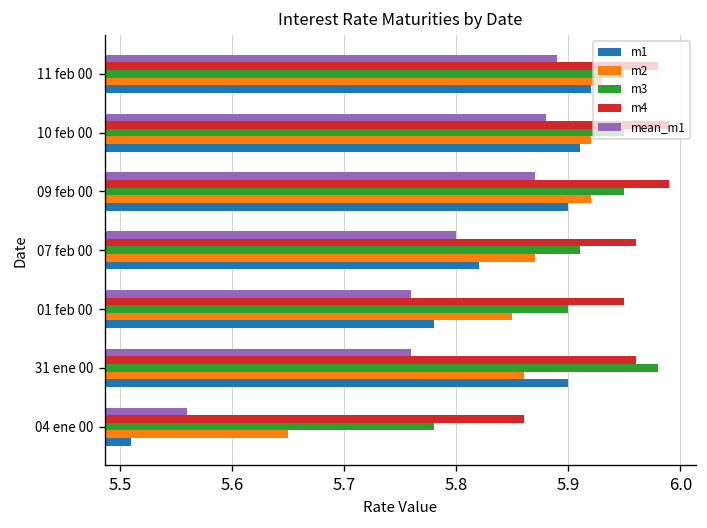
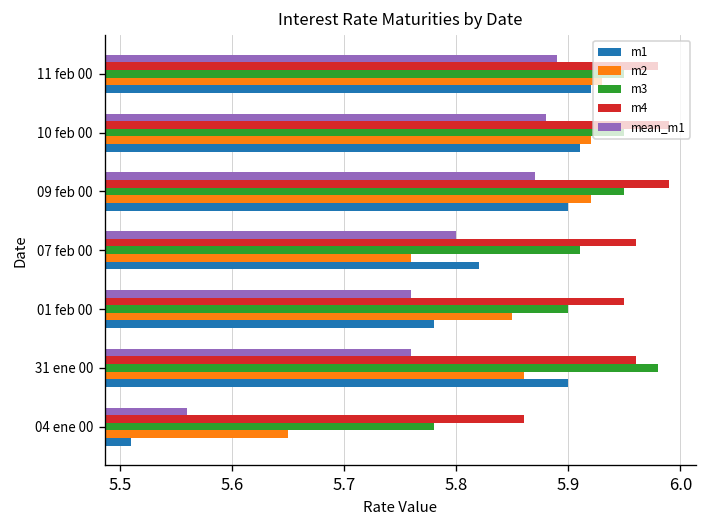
  {
    "m1": {
      "11 feb 00": 5.92,
      "10 feb 00": 5.91,
      "09 feb 00": 5.90,
      "07 feb 00": 5.82,
      "01 feb 00": 5.78,
      "31 ene 00": 5.90,
      "04 ene 00": 5.51
    },
    "m2": {
      "10 feb 00": 5.92,
      "09 feb 00": 5.92,
-     "07 feb 00": 5.87,
+     "07 feb 00": 5.76,
      "01 feb 00": 5.85,
      "31 ene 00": 5.86,
      "04 ene 00": 5.65
    },
    "m3": {
      "09 feb 00": 5.95,
      "07 feb 00": 5.91,
      "01 feb 00": 5.90,
      "31 ene 00": 5.98,
      "04 ene 00": 5.78
    },
    "m4": {
      "09 feb 00": 5.99,
      "07 feb 00": 5.96,
      "01 feb 00": 5.95,
      "31 ene 00": 5.96,
      "04 ene 00": 5.86
    },
    "mean_m1": {
      "11 feb 00": 5.89,
      "10 feb 00": 5.88,
      "09 feb 00": 5.87,
      "07 feb 00": 5.80,
      "01 feb 00": 5.76,
      "31 ene 00": 5.76,
      "04 ene 00": 5.56
    }
  }
